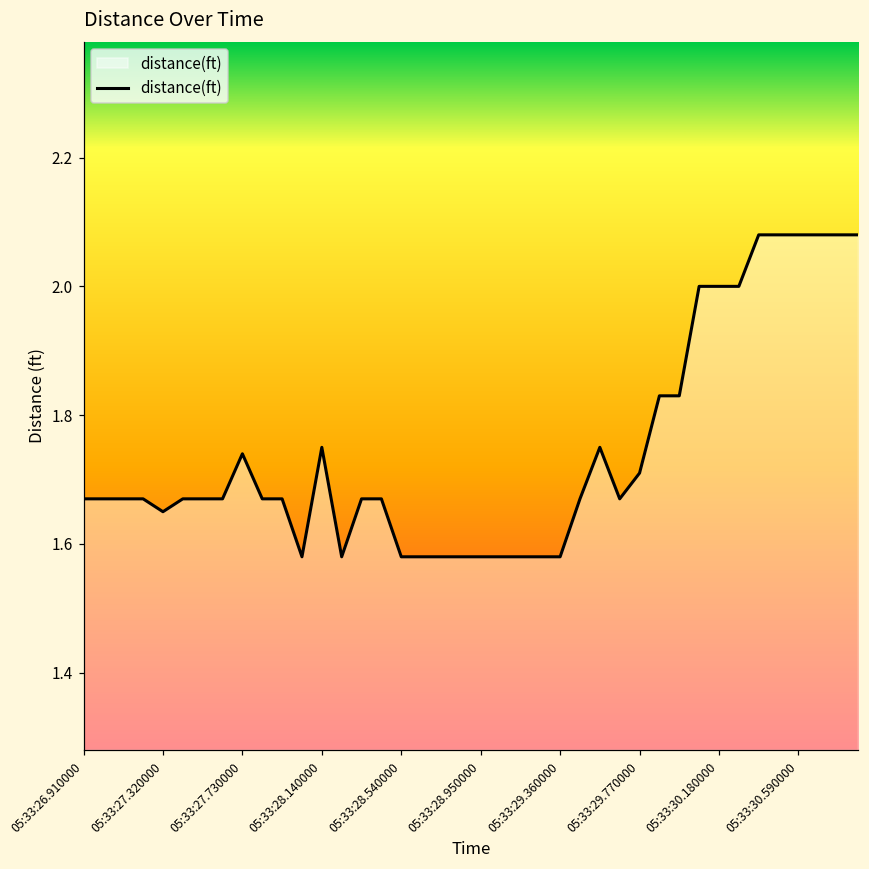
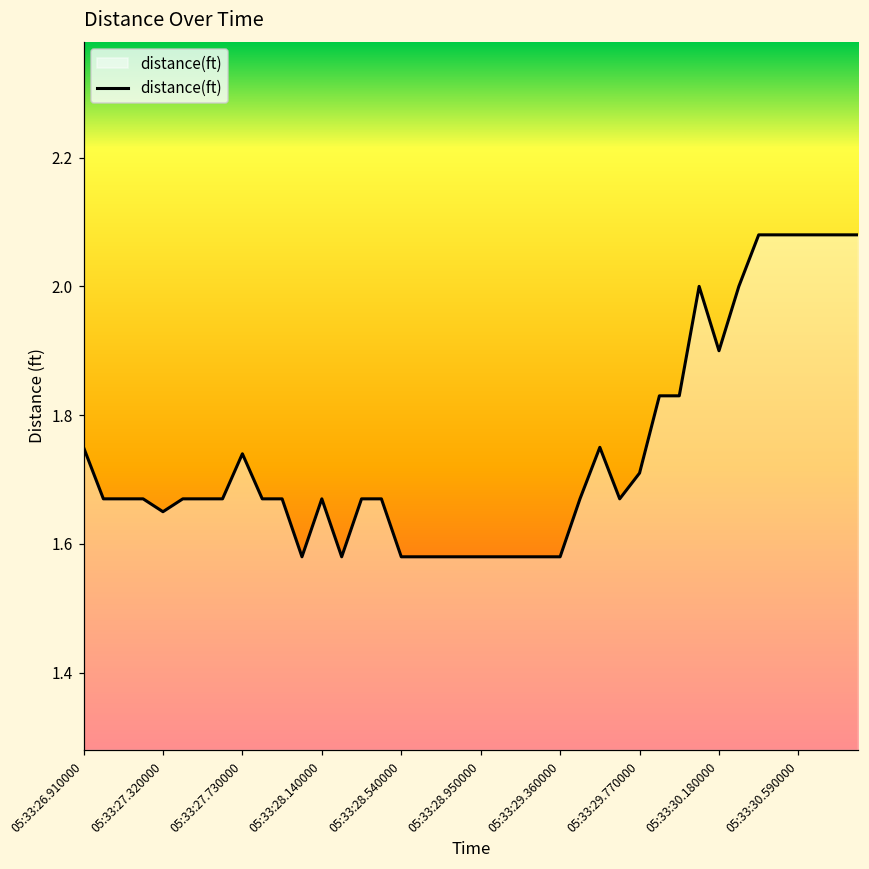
  {
-   "05:33:26.910000": 1.67,
+   "05:33:26.910000": 1.75,
    "05:33:27.320000": 1.65,
    "05:33:27.730000": 1.74,
-   "05:33:28.140000": 1.75,
+   "05:33:28.140000": 1.67,
    "05:33:28.540000": 1.58,
    "05:33:28.950000": 1.58,
    "05:33:29.360000": 1.58,
    "05:33:29.770000": 1.71,
-   "05:33:30.180000": 2.0,
+   "05:33:30.180000": 1.9,
    "05:33:30.590000": 2.08
  }
